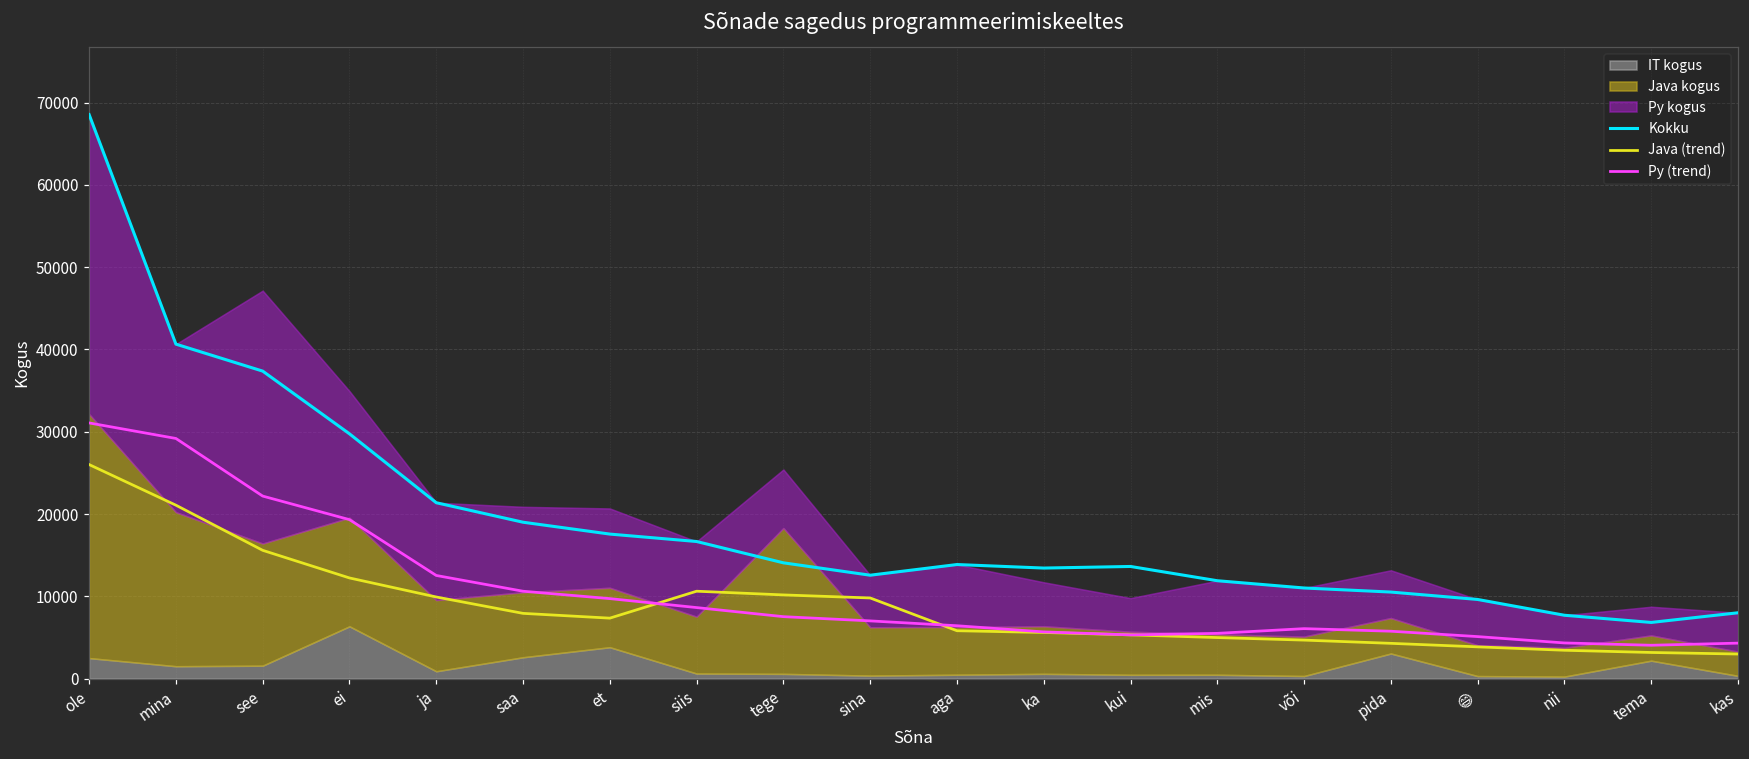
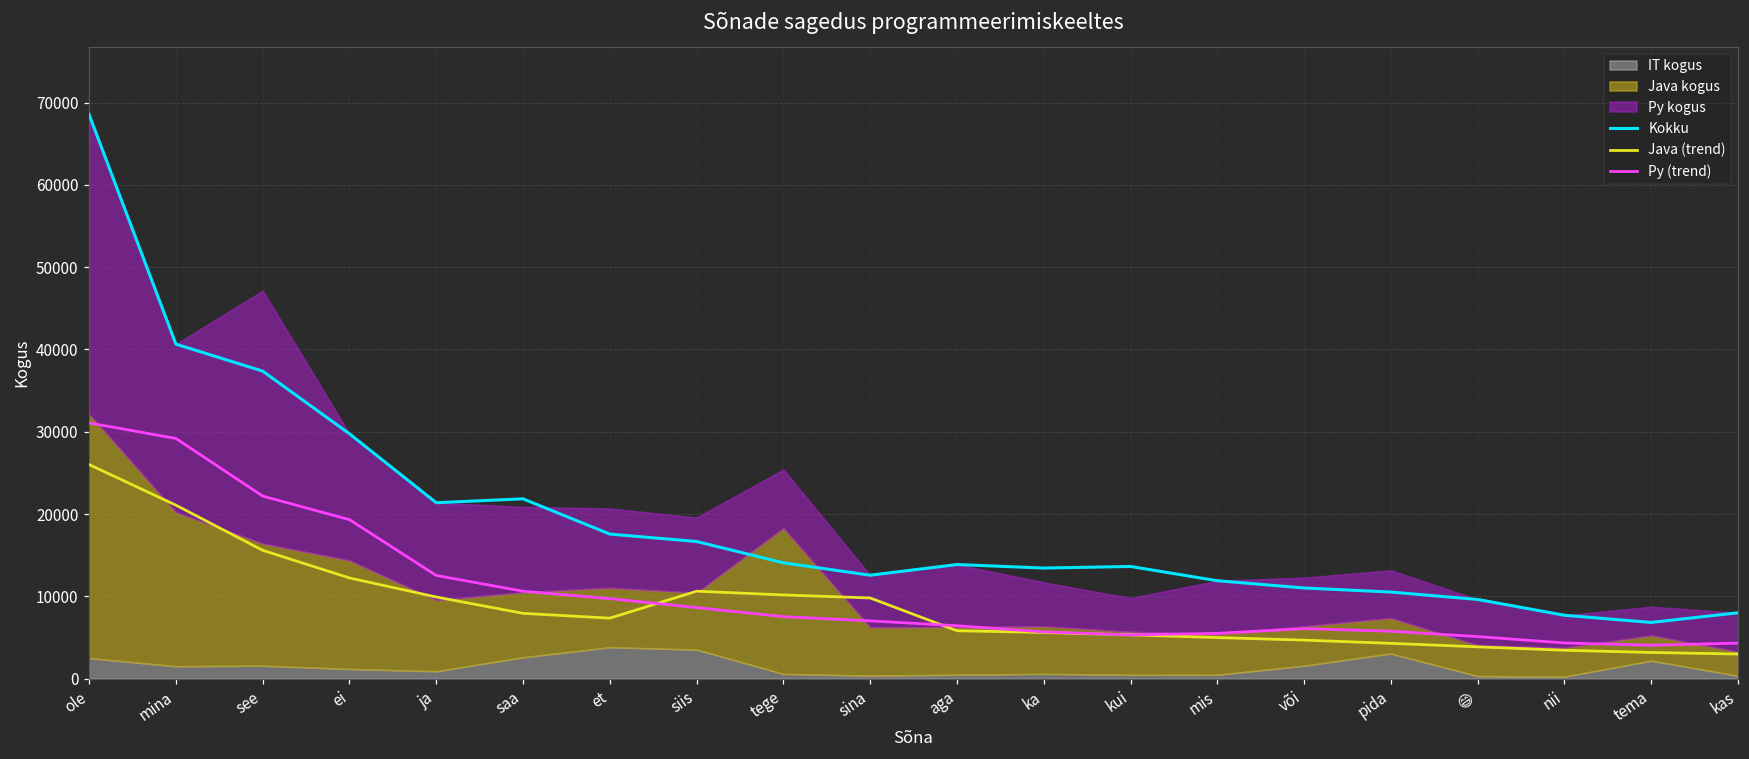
  {
    "IT kogus": {
      "ole": 2000,
      "mina": 2000,
      "see": 2000,
-     "ei": 6000,
+     "ei": 1000,
      "ja": 1000,
      "saa": 3000,
      "et": 4000,
-     "siis": 1000,
+     "siis": 4000,
      "tege": 1000,
      "sina": 0,
      "aga": 0,
      "ka": 1000,
      "kui": 0,
      "mis": 0,
-     "või": 0,
+     "või": 2000,
      "pida": 3000,
      "tema": 2000
    },
    "Kokku": {
      "see": 37000,
-     "saa": 19000,
+     "saa": 22000,
      "et": 18000,
      "tege": 14000,
      "ka": 13000,
      "kui": 14000,
      "pida": 11000,
      "tema": 7000
    },
    "Java (trend)": {
      "ole": 26000,
      "mina": 21000,
      "see": 16000,
      "ei": 12000,
      "ja": 10000,
      "saa": 8000,
      "et": 7000,
      "tege": 10000,
      "sina": 10000,
      "aga": 6000,
      "mis": 5000,
      "või": 5000,
      "pida": 4000,
      "tema": 3000
    },
    "Java kogus": {
      "ole": 30000,
      "mina": 19000,
      "see": 15000,
      "ja": 9000,
      "et": 7000,
      "tege": 18000,
      "sina": 6000,
      "ka": 6000,
      "kui": 5000,
      "pida": 4000,
      "tema": 3000
    },
    "Py (trend)": {
      "ole": 31000,
      "mina": 29000,
      "see": 22000,
      "ja": 13000,
      "et": 10000,
      "siis": 9000,
      "tege": 8000,
      "sina": 7000,
      "pida": 6000,
      "😄": 5000,
      "nii": 4000,
      "tema": 4000,
      "kas": 4000
    },
    "Py kogus": {
      "see": 31000,
      "saa": 10000,
      "et": 10000,
      "tege": 7000,
      "ka": 5000,
      "kui": 4000,
      "pida": 6000,
      "tema": 3000
    }
  }
